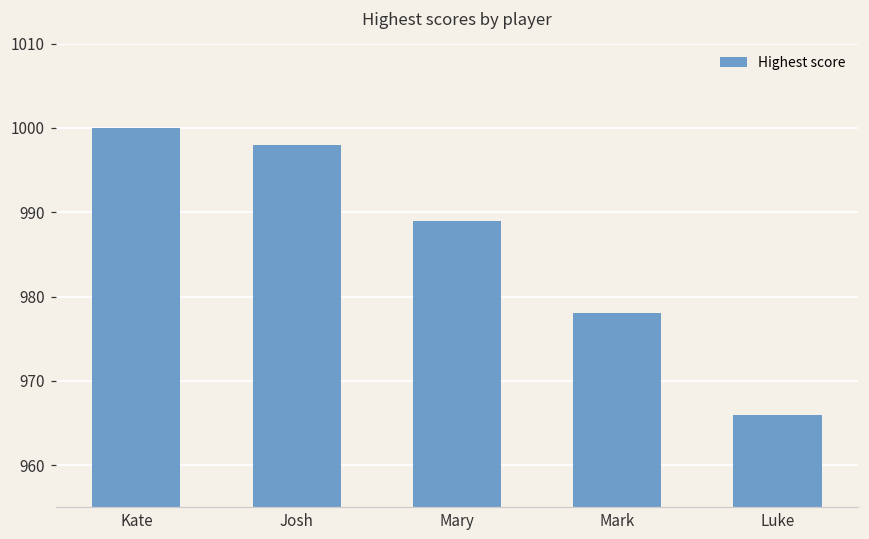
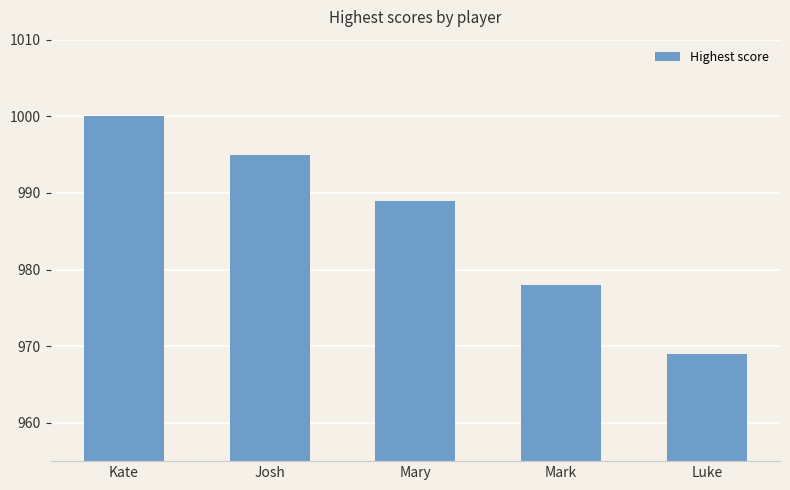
  {
    "Kate": 1000,
-   "Josh": 998,
+   "Josh": 995,
    "Mary": 989,
    "Mark": 978,
-   "Luke": 966
+   "Luke": 969
  }
